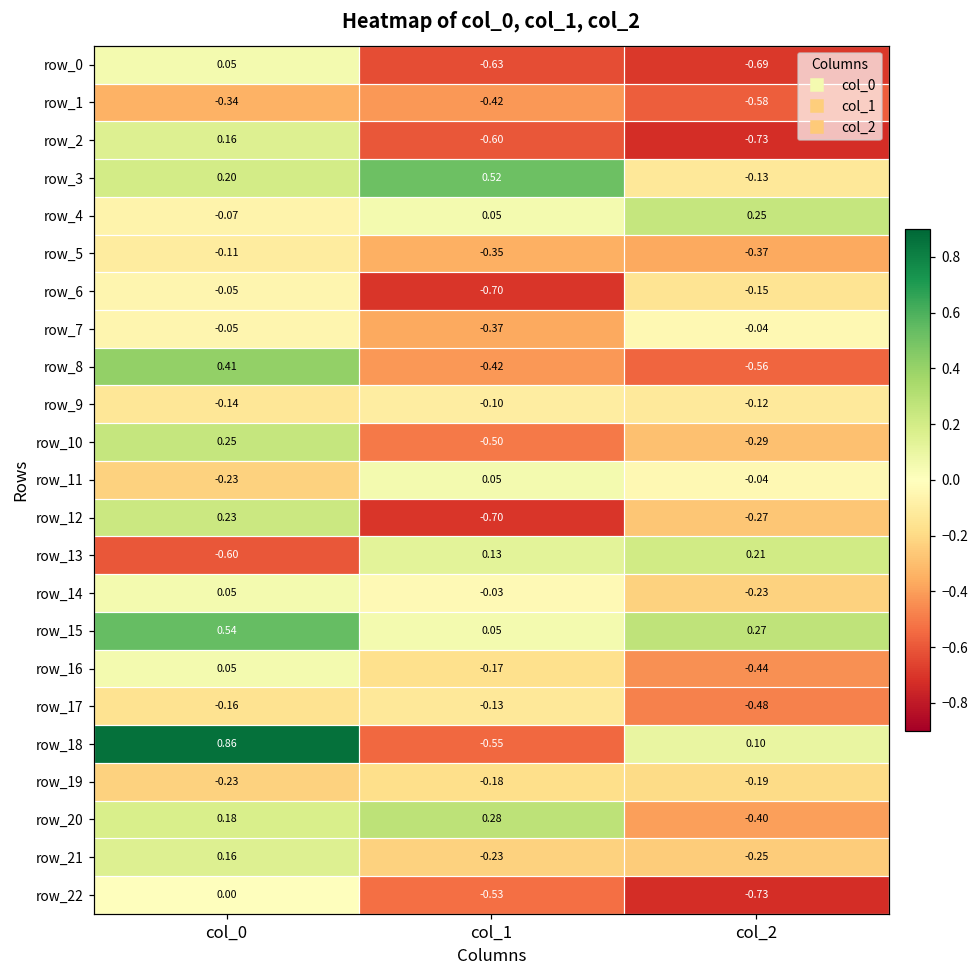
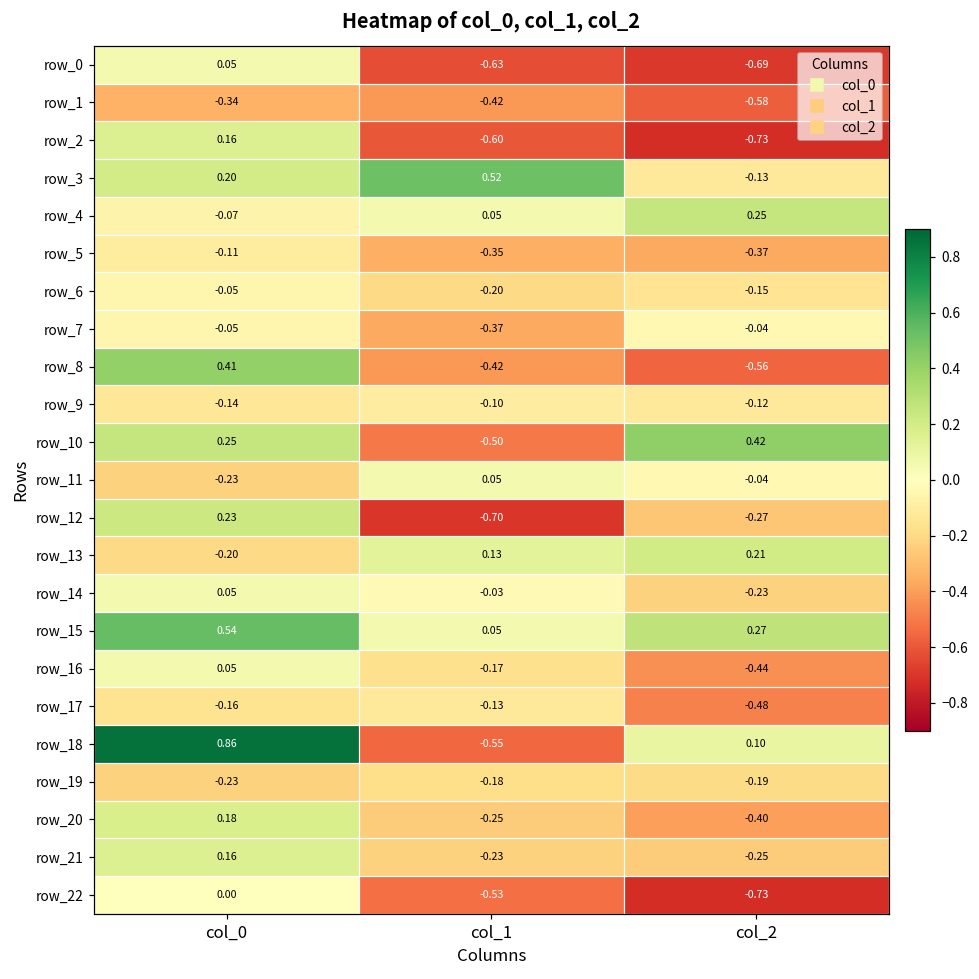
  {
    "row_0": {
      "col_0": 0.05,
      "col_1": -0.63,
      "col_2": -0.69
    },
    "row_1": {
      "col_0": -0.34,
      "col_1": -0.42,
      "col_2": -0.58
    },
    "row_2": {
      "col_0": 0.16,
      "col_1": -0.60,
      "col_2": -0.73
    },
    "row_3": {
      "col_0": 0.20,
      "col_1": 0.52,
      "col_2": -0.13
    },
    "row_4": {
      "col_0": -0.07,
      "col_1": 0.05,
      "col_2": 0.25
    },
    "row_5": {
      "col_0": -0.11,
      "col_1": -0.35,
      "col_2": -0.37
    },
    "row_6": {
      "col_0": -0.05,
-     "col_1": -0.70,
+     "col_1": -0.20,
      "col_2": -0.15
    },
    "row_7": {
      "col_0": -0.05,
      "col_1": -0.37,
      "col_2": -0.04
    },
    "row_8": {
      "col_0": 0.41,
      "col_1": -0.42,
      "col_2": -0.56
    },
    "row_9": {
      "col_0": -0.14,
      "col_1": -0.10,
      "col_2": -0.12
    },
    "row_10": {
      "col_0": 0.25,
      "col_1": -0.50,
-     "col_2": -0.29
+     "col_2": 0.42
    },
    "row_11": {
      "col_0": -0.23,
      "col_1": 0.05,
      "col_2": -0.04
    },
    "row_12": {
      "col_0": 0.23,
      "col_1": -0.70,
      "col_2": -0.27
    },
    "row_13": {
-     "col_0": -0.60,
+     "col_0": -0.20,
      "col_1": 0.13,
      "col_2": 0.21
    },
    "row_14": {
      "col_0": 0.05,
      "col_1": -0.03,
      "col_2": -0.23
    },
    "row_15": {
      "col_0": 0.54,
      "col_1": 0.05,
      "col_2": 0.27
    },
    "row_16": {
      "col_0": 0.05,
      "col_1": -0.17,
      "col_2": -0.44
    },
    "row_17": {
      "col_0": -0.16,
      "col_1": -0.13,
      "col_2": -0.48
    },
    "row_18": {
      "col_0": 0.86,
      "col_1": -0.55,
      "col_2": 0.10
    },
    "row_19": {
      "col_0": -0.23,
      "col_1": -0.18,
      "col_2": -0.19
    },
    "row_20": {
      "col_0": 0.18,
-     "col_1": 0.28,
+     "col_1": -0.25,
      "col_2": -0.40
    },
    "row_21": {
      "col_0": 0.16,
      "col_1": -0.23,
      "col_2": -0.25
    },
    "row_22": {
      "col_0": 0.00,
      "col_1": -0.53,
      "col_2": -0.73
    }
  }
